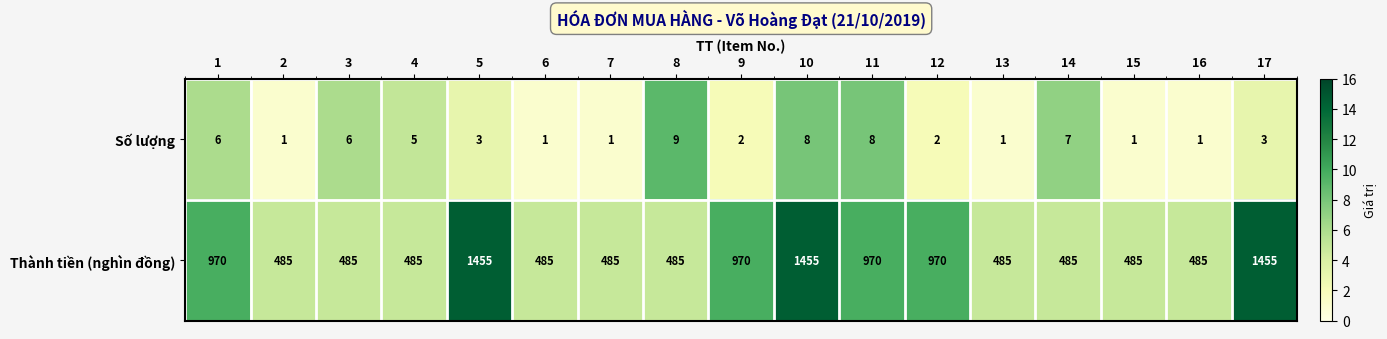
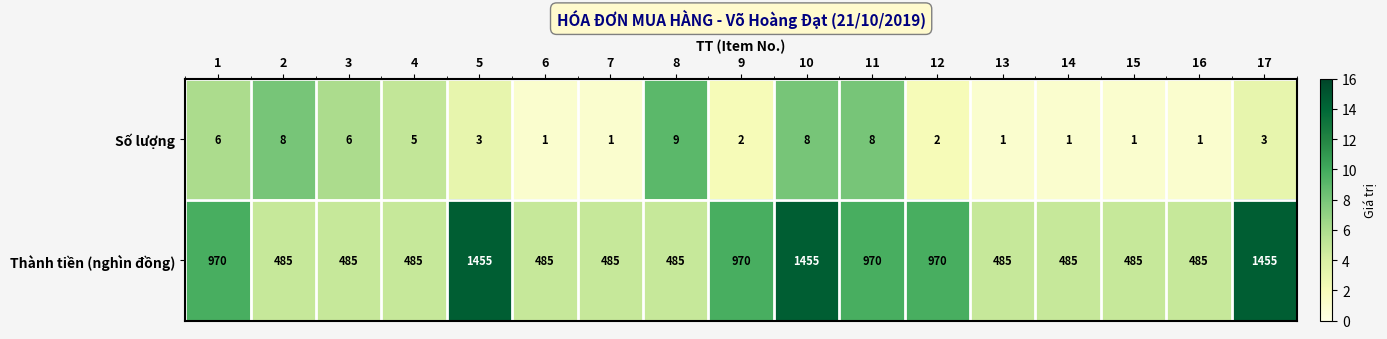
  {
    "Số lượng": {
      "1": 6,
-     "2": 1,
+     "2": 8,
      "3": 6,
      "4": 5,
      "5": 3,
      "6": 1,
      "7": 1,
      "8": 9,
      "9": 2,
      "10": 8,
      "11": 8,
      "12": 2,
      "13": 1,
-     "14": 7,
+     "14": 1,
      "15": 1,
      "16": 1,
      "17": 3
    },
    "Thành tiền (nghìn đồng)": {
      "1": 970,
      "2": 485,
      "3": 485,
      "4": 485,
      "5": 1455,
      "6": 485,
      "7": 485,
      "8": 485,
      "9": 970,
      "10": 1455,
      "11": 970,
      "12": 970,
      "13": 485,
      "14": 485,
      "15": 485,
      "16": 485,
      "17": 1455
    }
  }
